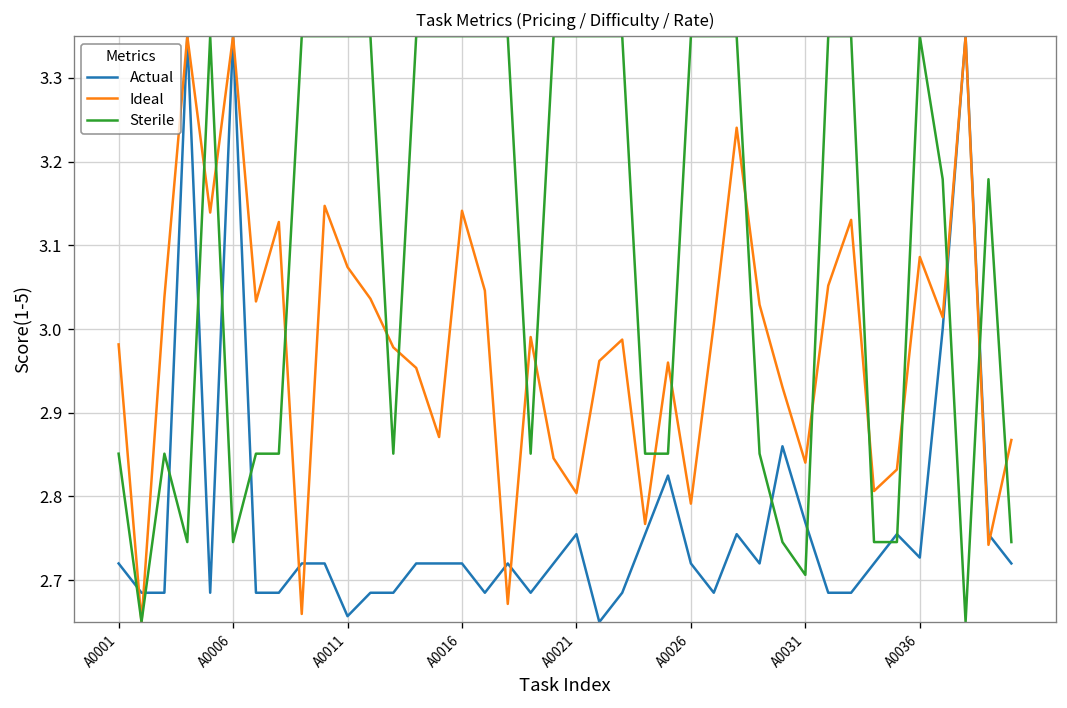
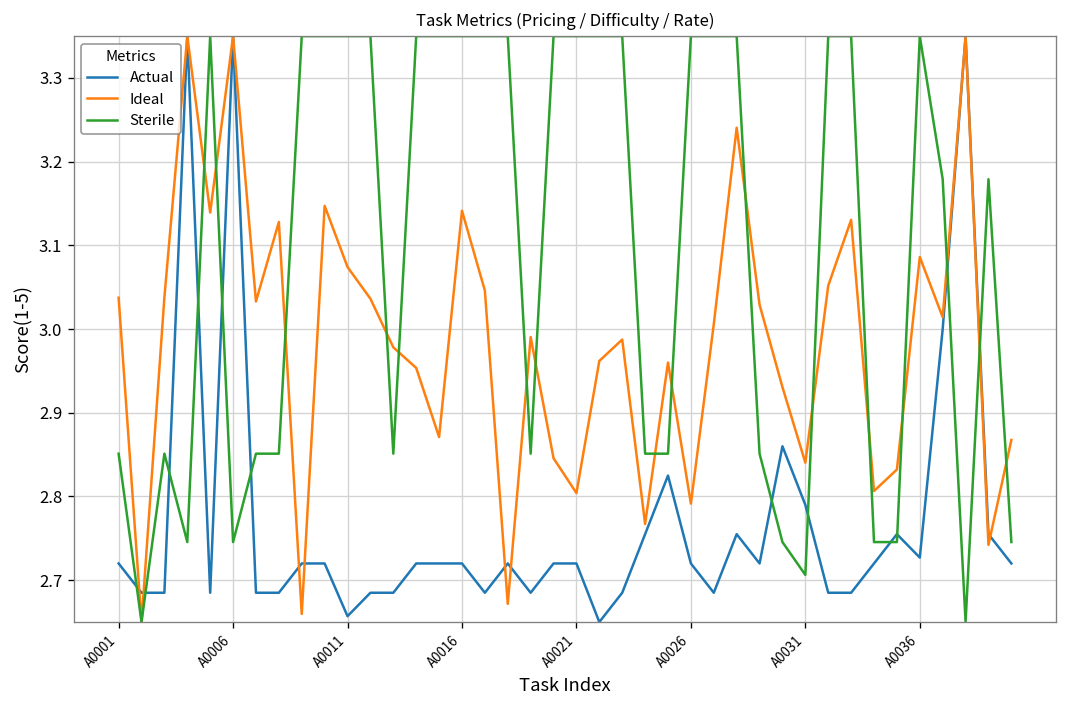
  {
    "Actual": {
      "A0001": 2.72,
      "A0011": 2.66,
      "A0016": 2.72,
-     "A0021": 2.76,
+     "A0021": 2.72,
      "A0026": 2.72,
-     "A0031": 2.77,
+     "A0031": 2.79,
      "A0036": 2.73
    },
    "Ideal": {
-     "A0001": 2.98,
+     "A0001": 3.04,
      "A0011": 3.07,
      "A0016": 3.14,
      "A0021": 2.80,
      "A0026": 2.79,
      "A0031": 2.84,
      "A0036": 3.09
    },
    "Sterile": {
      "A0001": 2.85,
      "A0006": 2.75,
      "A0011": 3.35,
      "A0016": 3.35,
      "A0021": 3.35,
      "A0026": 3.35,
      "A0031": 2.71,
      "A0036": 3.35
    }
  }
